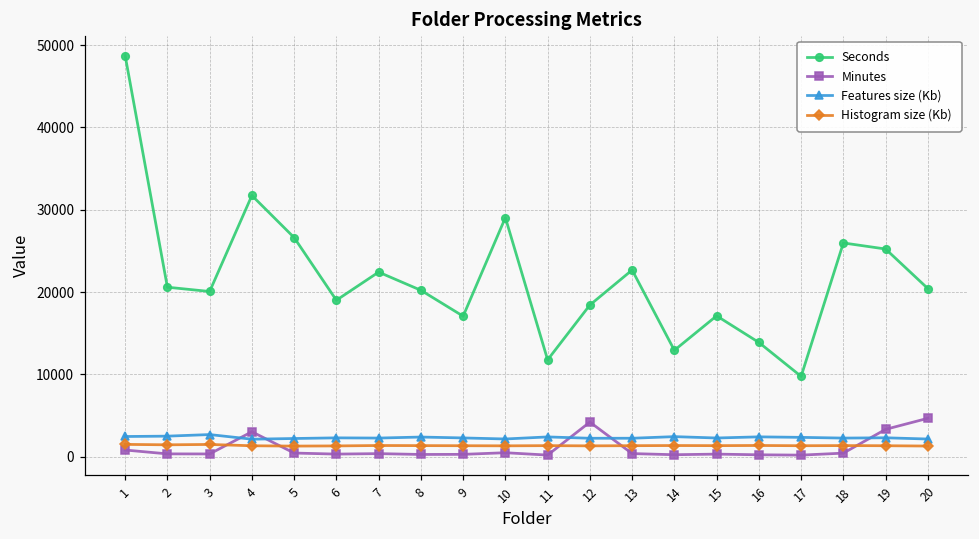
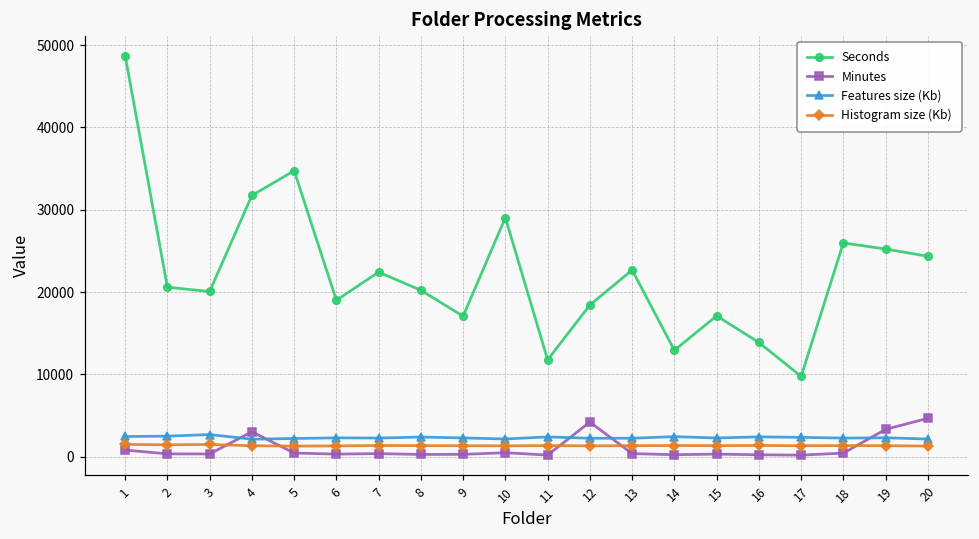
  {
    "Seconds": {
      "1": 49000,
      "2": 21000,
      "3": 20000,
      "4": 32000,
-     "5": 27000,
+     "5": 35000,
      "6": 19000,
      "7": 22000,
      "8": 20000,
      "9": 17000,
      "10": 29000,
      "11": 12000,
      "12": 18000,
      "13": 23000,
      "14": 13000,
      "15": 17000,
      "16": 14000,
      "17": 10000,
      "18": 26000,
      "19": 25000,
-     "20": 20000
+     "20": 24000
    },
    "Minutes": {
      "1": 1000,
      "2": 0,
      "3": 0,
      "4": 3000,
      "5": 0,
      "6": 0,
      "7": 0,
      "8": 0,
      "9": 0,
      "10": 0,
      "11": 0,
      "12": 4000,
      "13": 0,
      "14": 0,
      "15": 0,
      "16": 0,
      "17": 0,
      "18": 0,
      "19": 3000,
      "20": 5000
    },
    "Features size (Kb)": {
      "1": 2000,
      "2": 2000,
      "3": 3000,
      "4": 2000,
      "5": 2000,
      "6": 2000,
      "7": 2000,
      "8": 2000,
      "9": 2000,
      "10": 2000,
      "11": 2000,
      "12": 2000,
      "13": 2000,
      "14": 2000,
      "15": 2000,
      "16": 2000,
      "17": 2000,
      "18": 2000,
      "19": 2000,
      "20": 2000
    },
    "Histogram size (Kb)": {
      "1": 1000,
      "2": 1000,
      "3": 1000,
      "4": 1000,
      "5": 1000,
      "6": 1000,
      "7": 1000,
      "8": 1000,
      "9": 1000,
      "10": 1000,
      "11": 1000,
      "12": 1000,
      "13": 1000,
      "14": 1000,
      "15": 1000,
      "16": 1000,
      "17": 1000,
      "18": 1000,
      "19": 1000,
      "20": 1000
    }
  }
